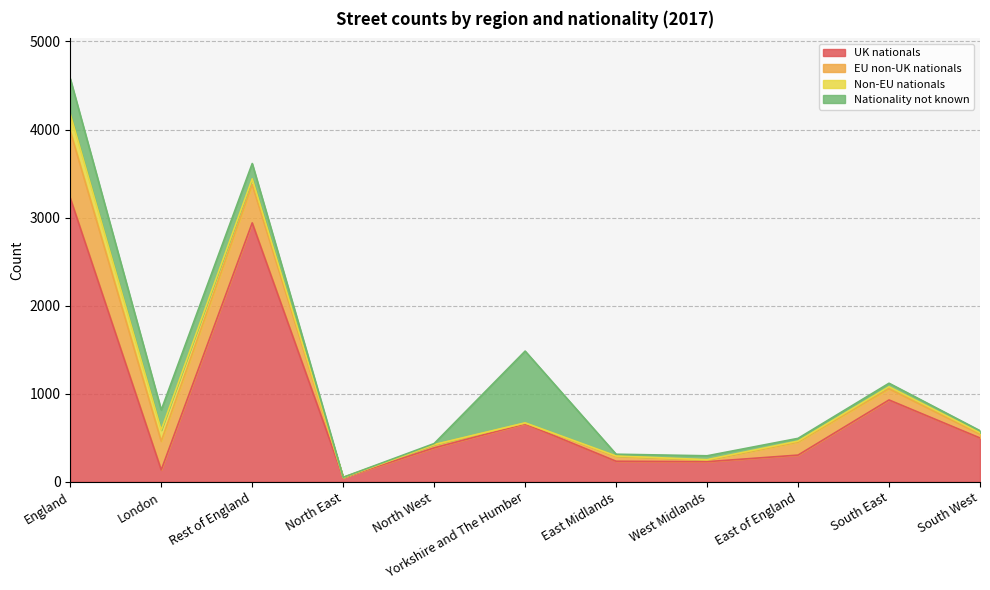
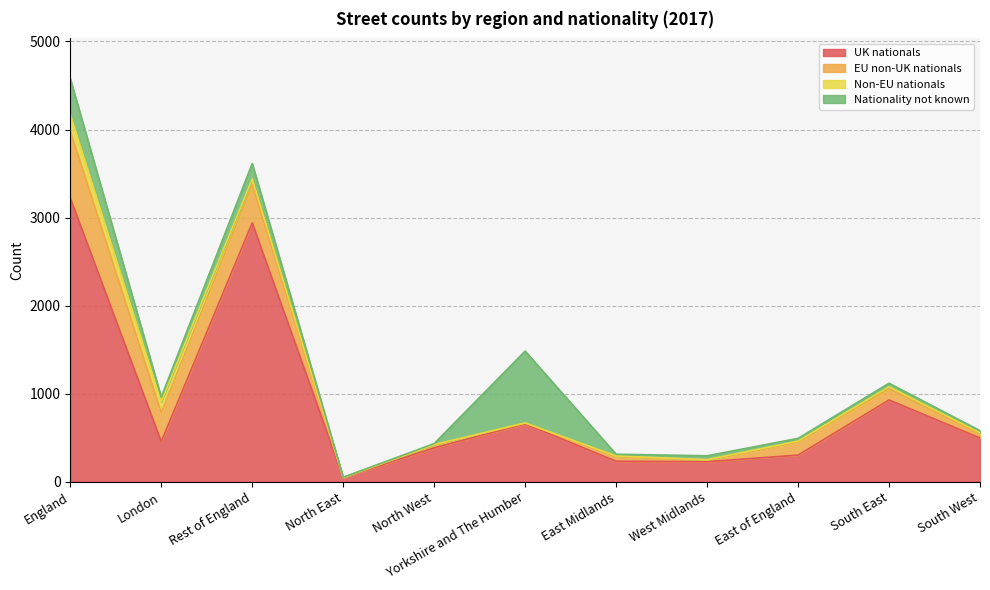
  {
    "UK nationals": {
      "England": 3200,
-     "London": 100,
+     "London": 500,
      "Rest of England": 2900,
      "North West": 400,
      "East Midlands": 200,
      "East of England": 300,
      "South East": 900,
      "South West": 500
    },
    "Nationality not known": {
      "England": 400,
-     "London": 200,
+     "London": 100,
      "Rest of England": 200,
      "Yorkshire and The Humber": 800,
      "West Midlands": 0,
      "East of England": 0,
      "South East": 0
    }
  }
